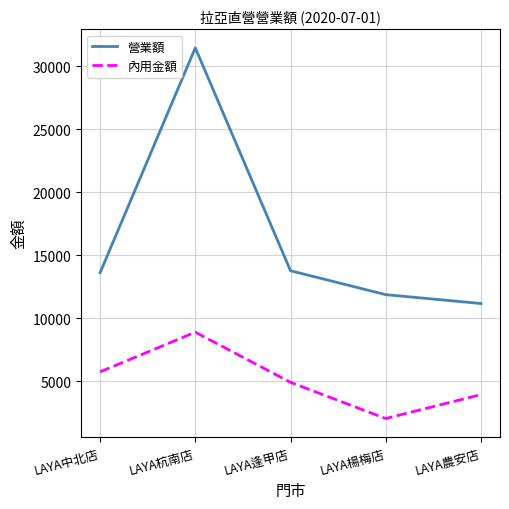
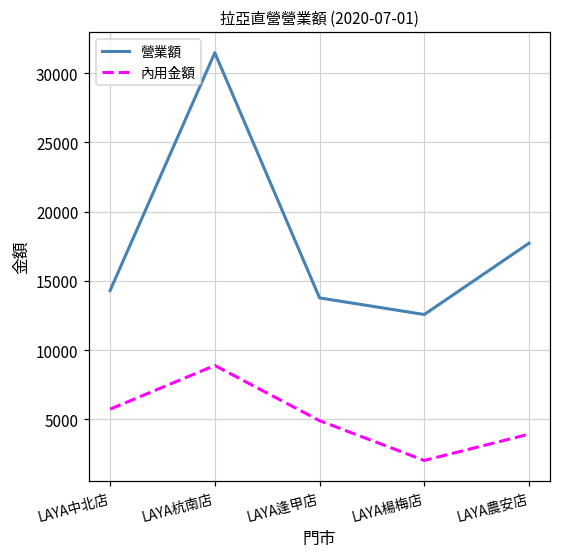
  {
    "營業額": {
-     "LAYA中北店": 13600,
+     "LAYA中北店": 14300,
      "LAYA杭南店": 31500,
      "LAYA逢甲店": 13800,
-     "LAYA楊梅店": 11900,
-     "LAYA農安店": 11200
+     "LAYA楊梅店": 12600,
+     "LAYA農安店": 17700
    },
    "內用金額": {
      "LAYA中北店": 5700,
      "LAYA杭南店": 8900,
      "LAYA逢甲店": 4900,
      "LAYA楊梅店": 2000,
      "LAYA農安店": 3900
    }
  }
